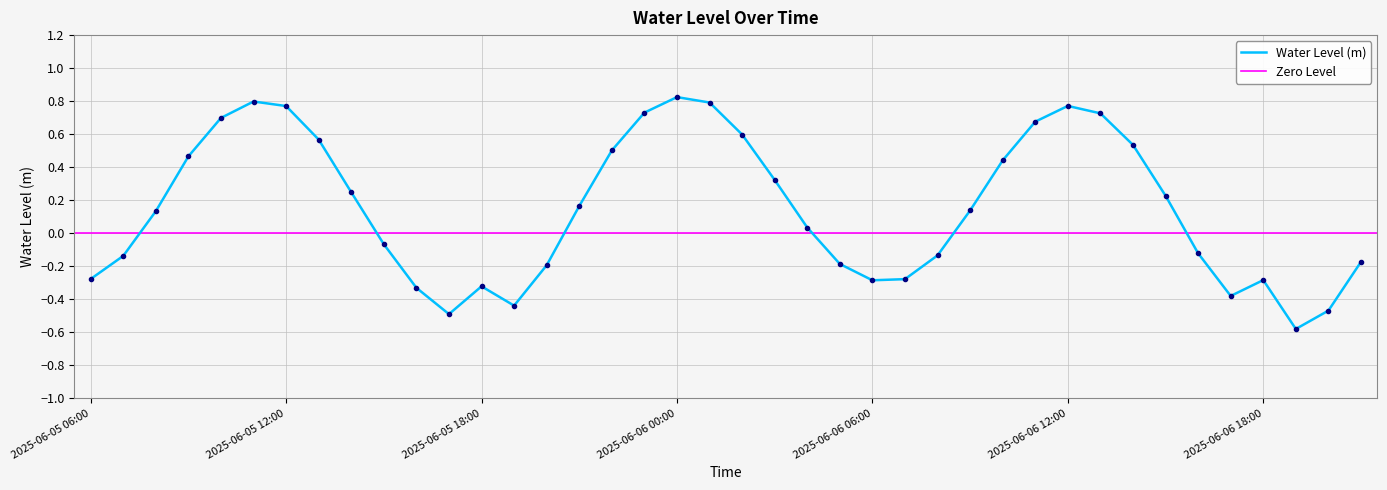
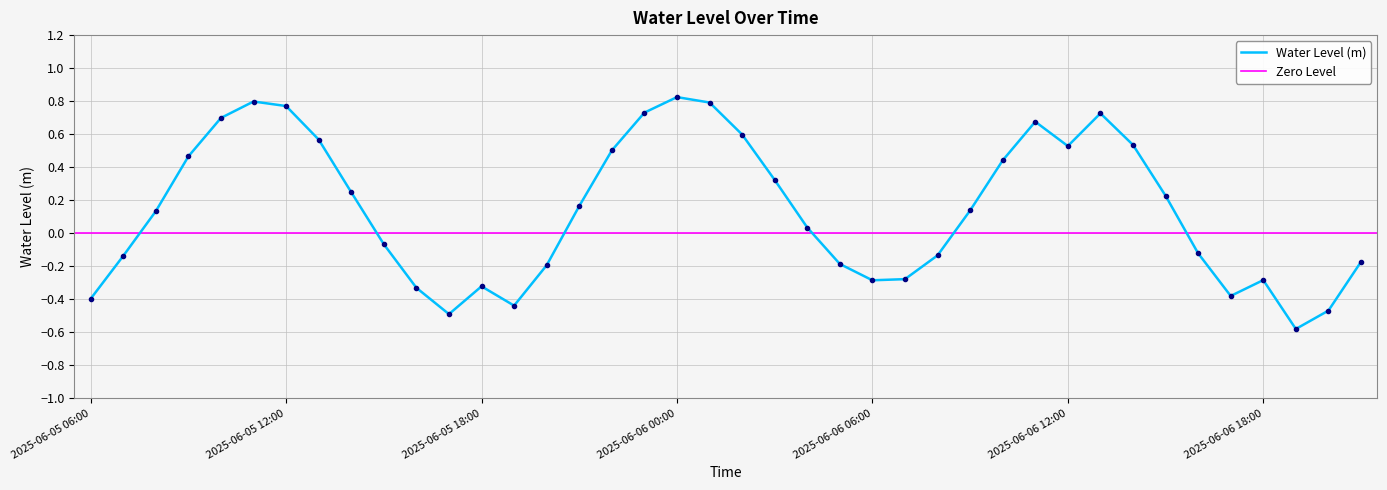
  {
-   "2025-06-05 06:00": -0.28,
+   "2025-06-05 06:00": -0.40,
    "2025-06-05 12:00": 0.77,
    "2025-06-05 18:00": -0.32,
    "2025-06-06 00:00": 0.82,
    "2025-06-06 06:00": -0.29,
-   "2025-06-06 12:00": 0.77,
+   "2025-06-06 12:00": 0.53,
    "2025-06-06 18:00": -0.28
  }
